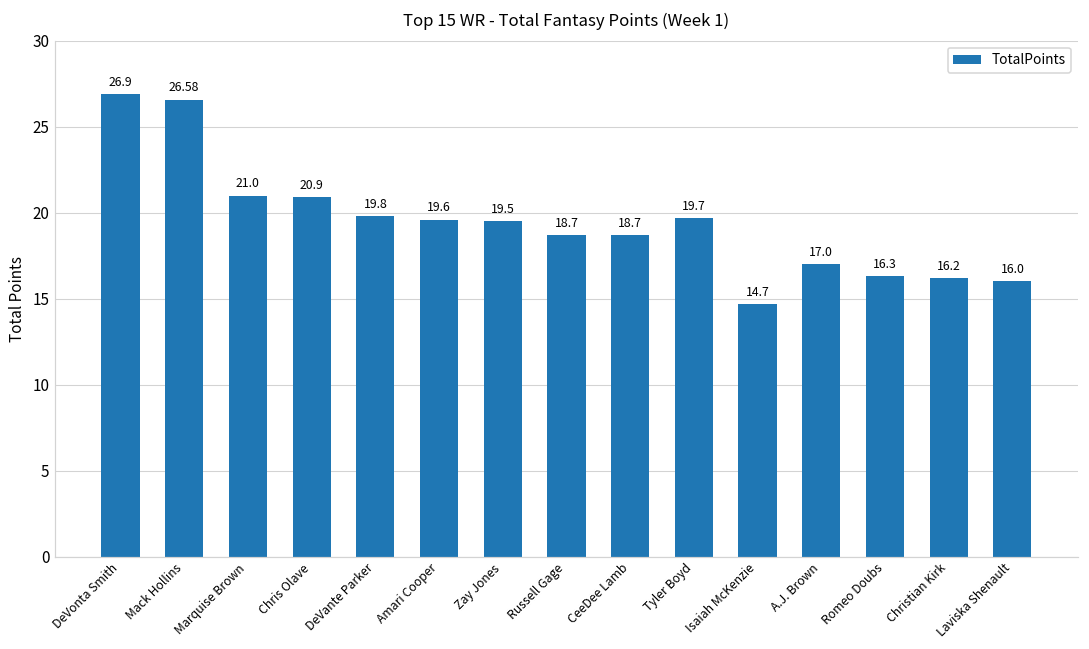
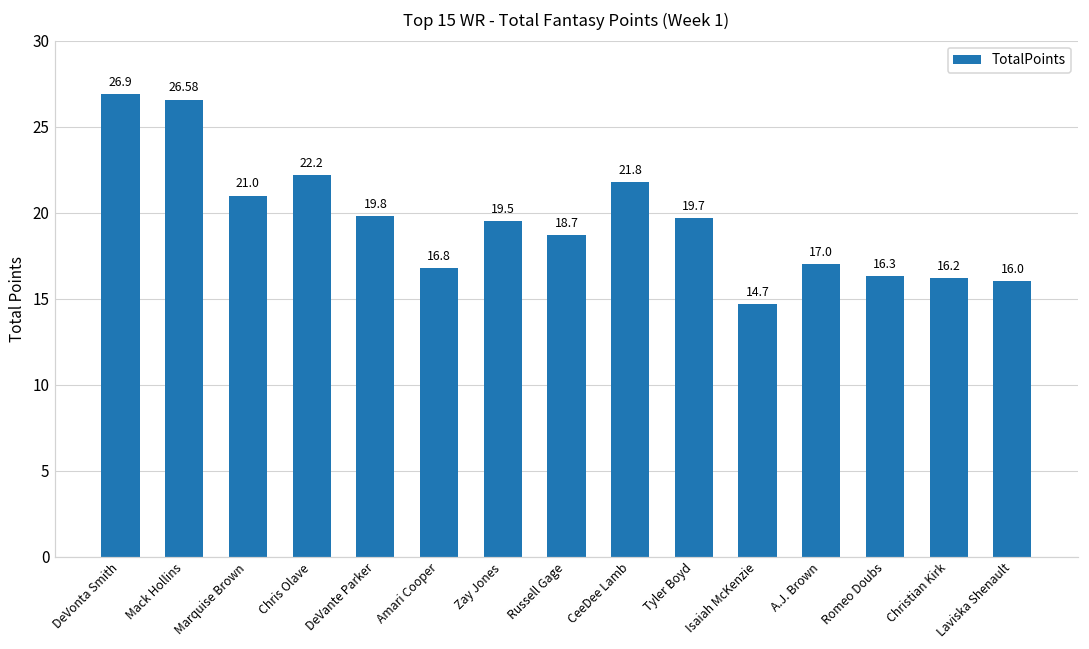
  {
    "DeVonta Smith": 26.9,
    "Mack Hollins": 26.58,
    "Marquise Brown": 21.0,
-   "Chris Olave": 20.9,
+   "Chris Olave": 22.2,
    "DeVante Parker": 19.8,
-   "Amari Cooper": 19.6,
+   "Amari Cooper": 16.8,
    "Zay Jones": 19.5,
    "Russell Gage": 18.7,
-   "CeeDee Lamb": 18.7,
+   "CeeDee Lamb": 21.8,
    "Tyler Boyd": 19.7,
    "Isaiah McKenzie": 14.7,
    "A.J. Brown": 17.0,
    "Romeo Doubs": 16.3,
    "Christian Kirk": 16.2,
    "Laviska Shenault": 16.0
  }
